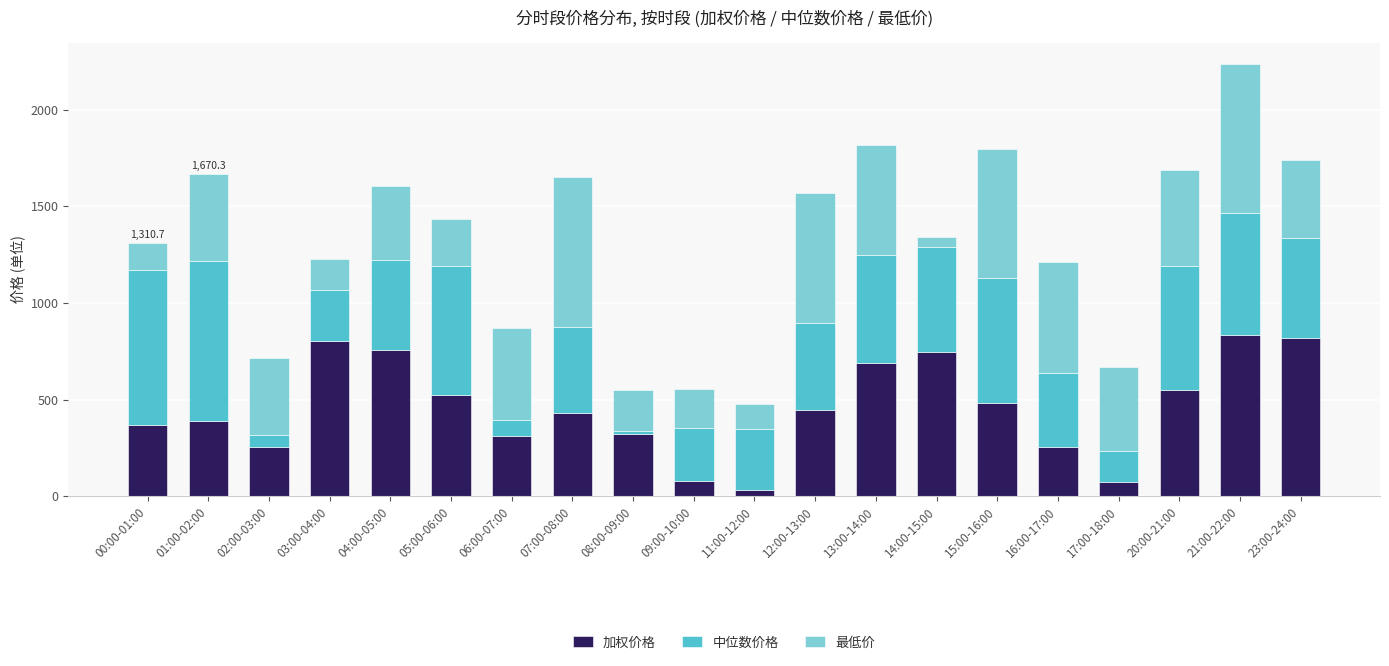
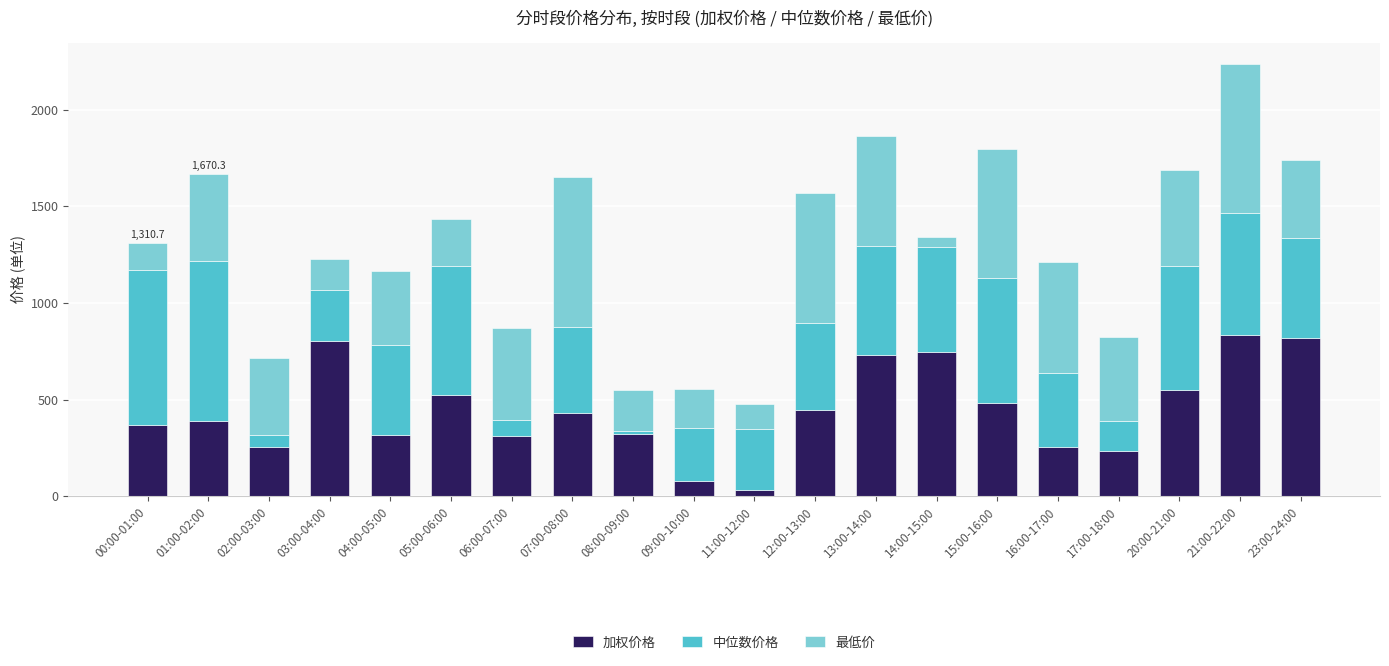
  {
    "加权价格": {
      "00:00-01:00": 370,
      "01:00-02:00": 390,
      "02:00-03:00": 250,
      "03:00-04:00": 800,
-     "04:00-05:00": 750,
+     "04:00-05:00": 320,
      "05:00-06:00": 530,
      "06:00-07:00": 310,
      "07:00-08:00": 430,
      "08:00-09:00": 320,
      "09:00-10:00": 80,
      "11:00-12:00": 30,
      "12:00-13:00": 450,
-     "13:00-14:00": 690,
+     "13:00-14:00": 730,
      "14:00-15:00": 750,
      "15:00-16:00": 480,
      "16:00-17:00": 250,
-     "17:00-18:00": 70,
+     "17:00-18:00": 230,
      "20:00-21:00": 550,
      "21:00-22:00": 840,
      "23:00-24:00": 820
    }
  }
